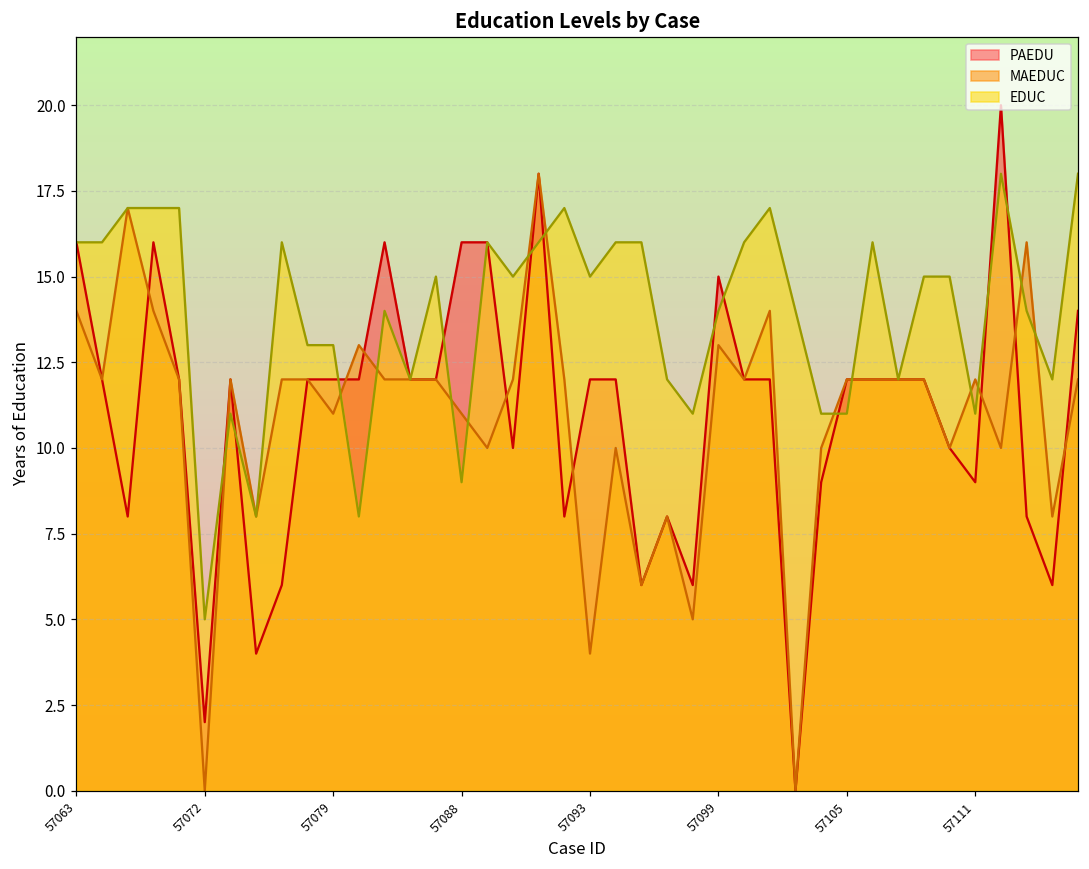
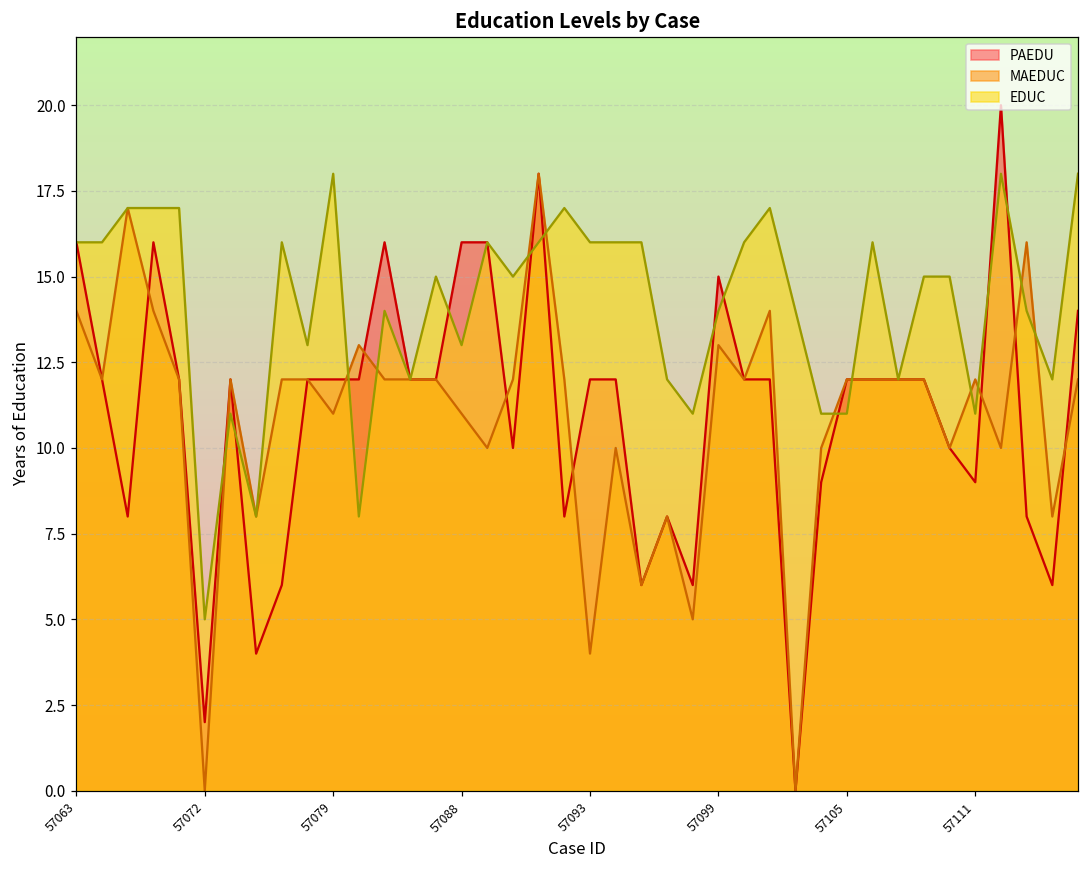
  {
    "MAEDUC": {
      "57072": 0,
      "57079": 11,
      "57088": 11,
      "57093": 4,
      "57099": 13,
      "57111": 12
    },
    "EDUC": {
      "57072": 5,
-     "57079": 13,
-     "57088": 9,
-     "57093": 15,
+     "57079": 18,
+     "57088": 13,
+     "57093": 16,
      "57099": 14,
      "57105": 11,
      "57111": 11
    }
  }
